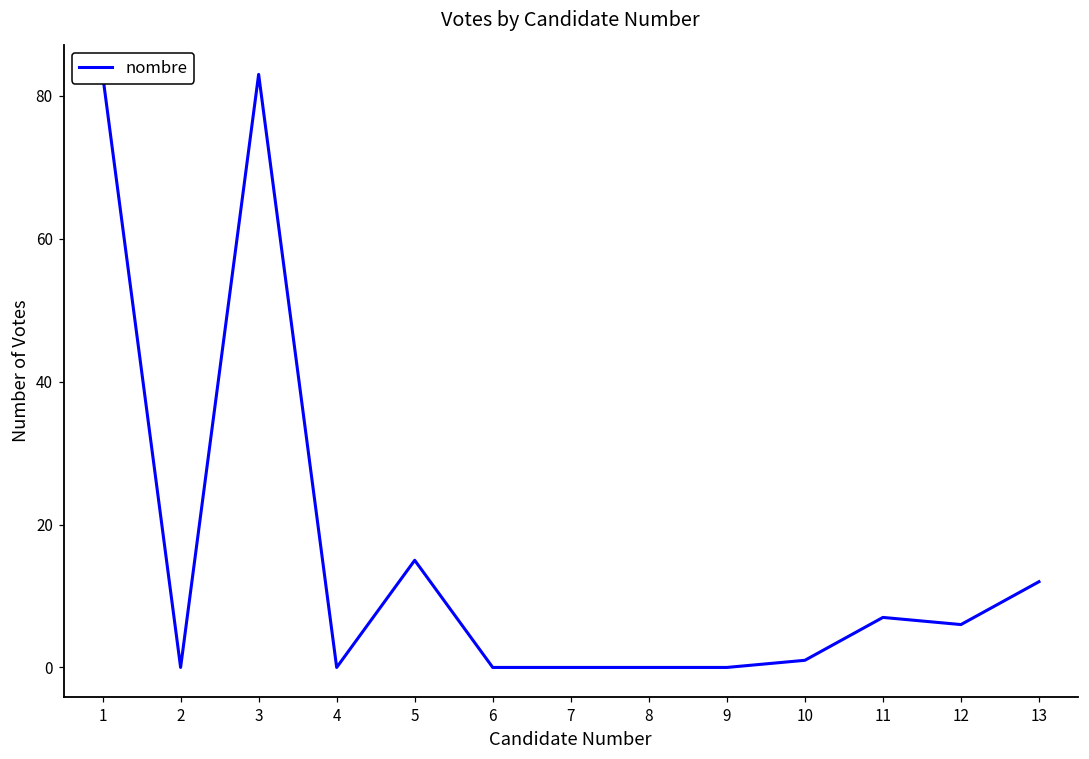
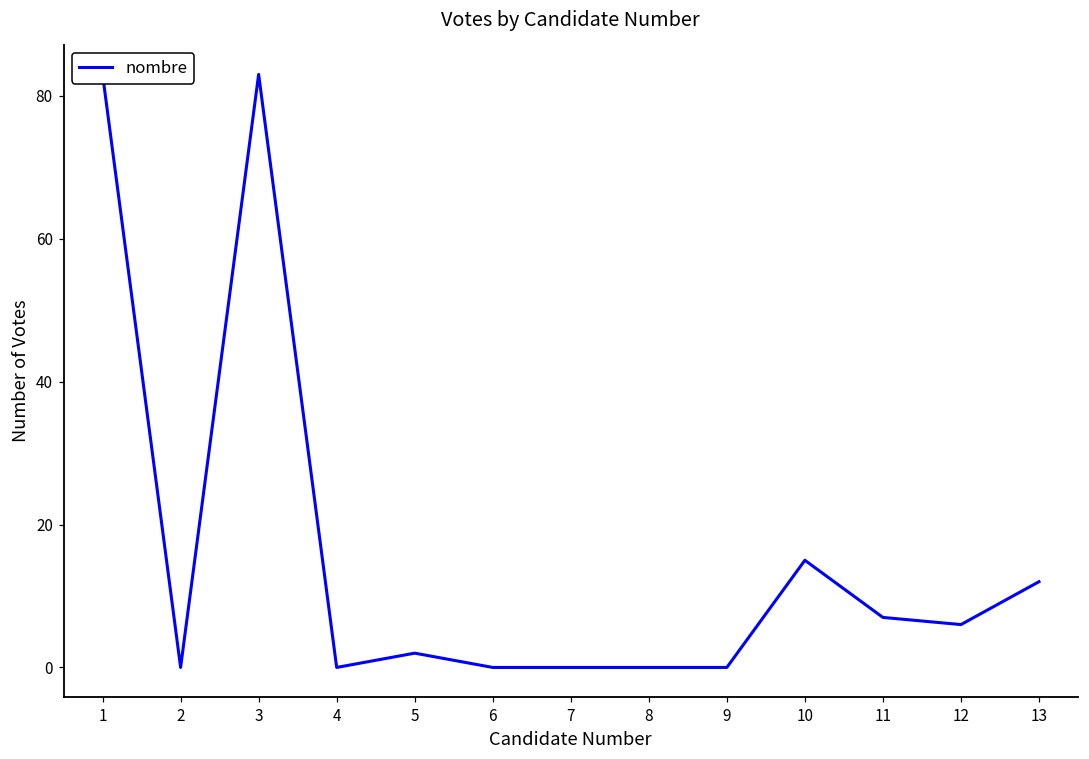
  {
    "2": 0,
    "3": 83,
    "4": 0,
-   "5": 15,
+   "5": 2,
    "6": 0,
    "7": 0,
    "8": 0,
    "9": 0,
-   "10": 1,
+   "10": 15,
    "11": 7,
    "12": 6,
    "13": 12
  }
